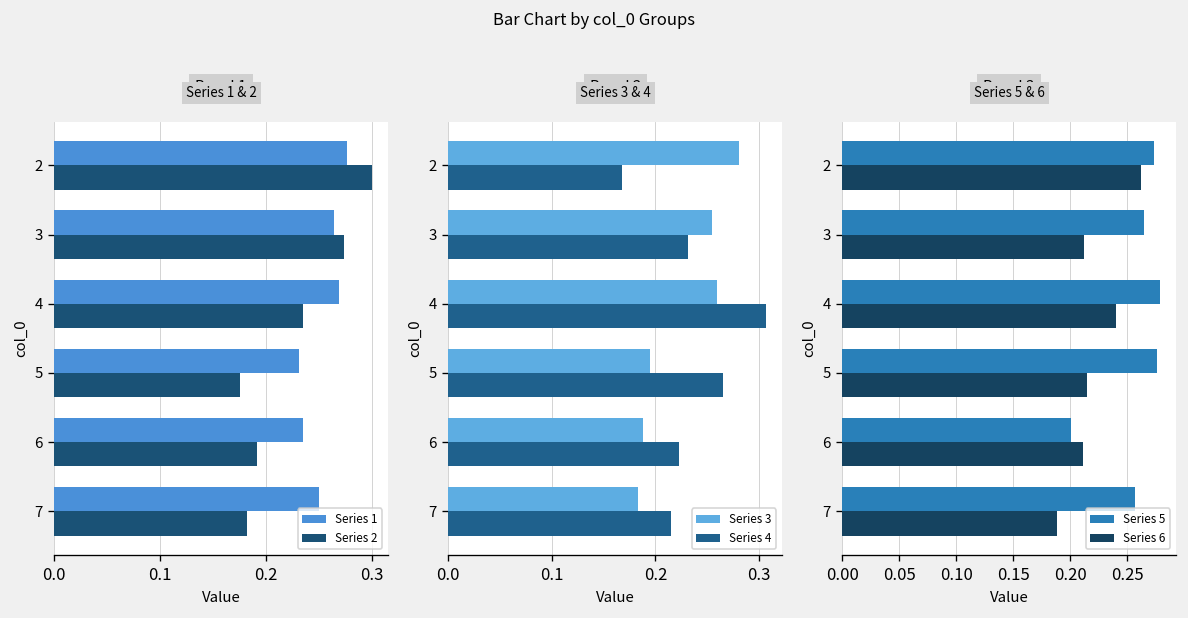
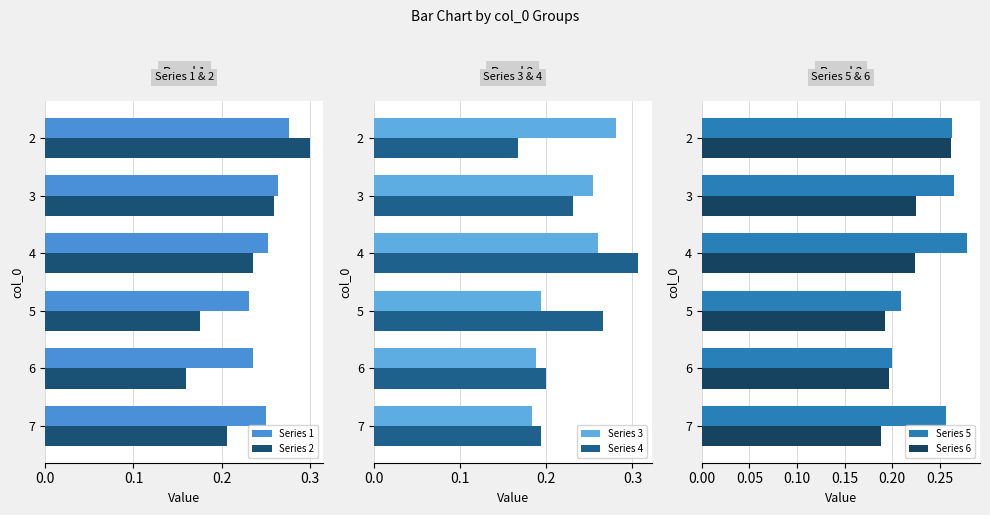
  {
    "Series 1 & 2": {
      "Series 1": {
        "2": 0.28,
        "3": 0.26,
-       "4": 0.27,
+       "4": 0.25,
        "5": 0.23,
        "6": 0.24,
        "7": 0.25
      },
      "Series 2": {
        "2": 0.30,
-       "3": 0.27,
+       "3": 0.26,
        "4": 0.24,
        "5": 0.18,
-       "6": 0.19,
-       "7": 0.18
+       "6": 0.16,
+       "7": 0.21
      }
    },
    "Series 3 & 4": {
      "Series 3": {
        "2": 0.28,
        "3": 0.25,
        "4": 0.26,
        "5": 0.19,
        "6": 0.19,
        "7": 0.18
      },
      "Series 4": {
        "2": 0.17,
        "3": 0.23,
        "4": 0.31,
        "5": 0.27,
-       "6": 0.22,
-       "7": 0.21
+       "6": 0.20,
+       "7": 0.19
      }
    },
    "Series 5 & 6": {
      "Series 5": {
-       "2": 0.27,
+       "2": 0.26,
        "3": 0.26,
        "4": 0.28,
-       "5": 0.28,
+       "5": 0.21,
        "6": 0.20,
        "7": 0.26
      },
      "Series 6": {
        "2": 0.26,
-       "3": 0.21,
-       "4": 0.24,
-       "5": 0.21,
-       "6": 0.21,
+       "3": 0.22,
+       "4": 0.22,
+       "5": 0.19,
+       "6": 0.20,
        "7": 0.19
      }
    }
  }
